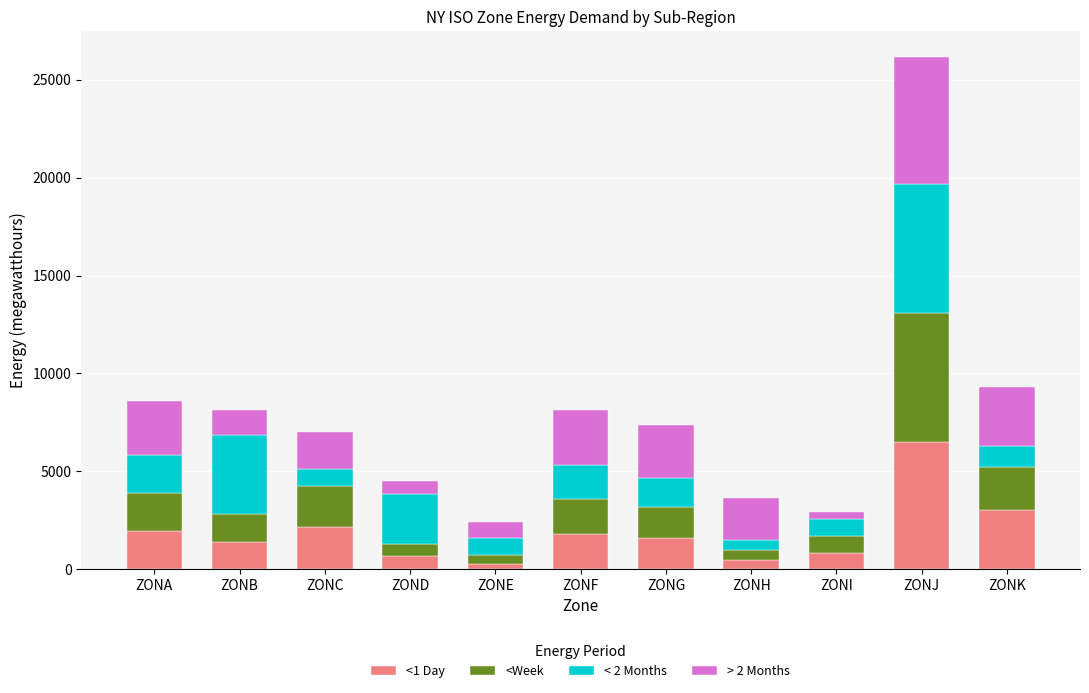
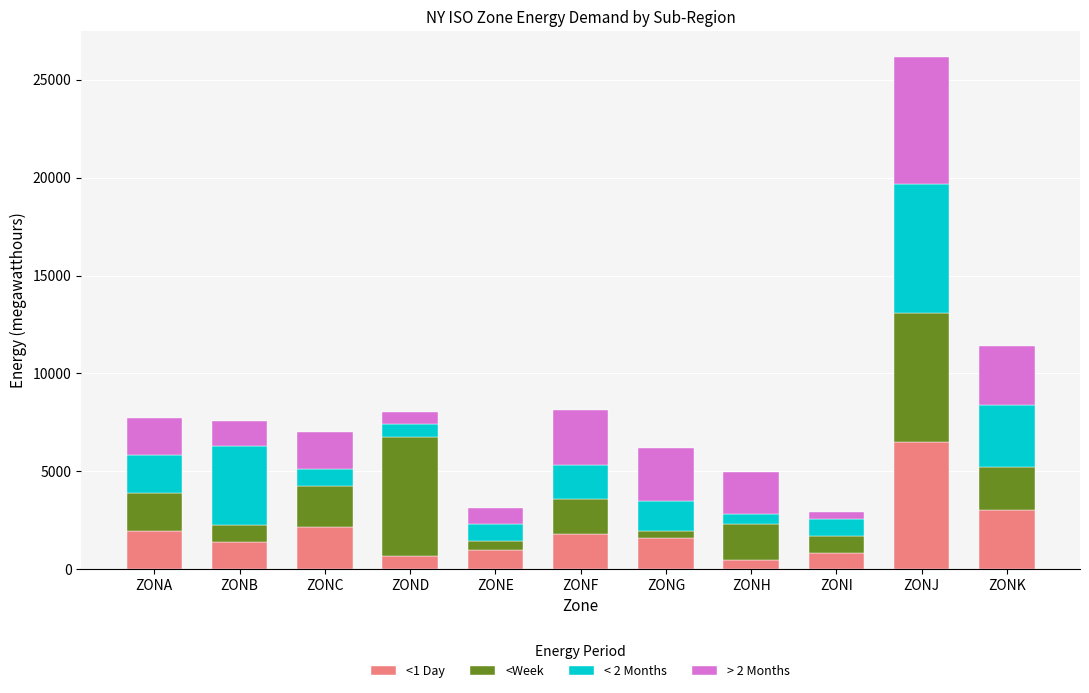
  {
    "<1 Day": {
      "ZONA": 1900,
      "ZONB": 1400,
      "ZONC": 2100,
      "ZOND": 700,
-     "ZONE": 300,
+     "ZONE": 1000,
      "ZONF": 1800,
      "ZONG": 1600,
      "ZONH": 500,
      "ZONI": 800,
      "ZONJ": 6500,
      "ZONK": 3000
    },
    "<Week": {
      "ZONA": 2000,
-     "ZONB": 1400,
+     "ZONB": 800,
      "ZONC": 2100,
-     "ZOND": 600,
+     "ZOND": 6100,
      "ZONE": 500,
      "ZONF": 1800,
-     "ZONG": 1600,
-     "ZONH": 500,
+     "ZONG": 400,
+     "ZONH": 1900,
      "ZONI": 900,
      "ZONJ": 6600,
      "ZONK": 2200
    },
    "< 2 Months": {
      "ZONA": 1900,
      "ZONB": 4000,
      "ZONC": 900,
-     "ZOND": 2600,
+     "ZOND": 600,
      "ZONE": 900,
      "ZONF": 1700,
      "ZONG": 1500,
      "ZONH": 500,
      "ZONI": 900,
      "ZONJ": 6600,
-     "ZONK": 1100
+     "ZONK": 3200
    },
    "> 2 Months": {
-     "ZONA": 2800,
+     "ZONA": 1900,
      "ZONB": 1300,
      "ZONC": 1900,
      "ZOND": 600,
      "ZONE": 800,
      "ZONF": 2800,
      "ZONG": 2700,
      "ZONH": 2100,
      "ZONI": 400,
      "ZONJ": 6500,
      "ZONK": 3000
    }
  }
